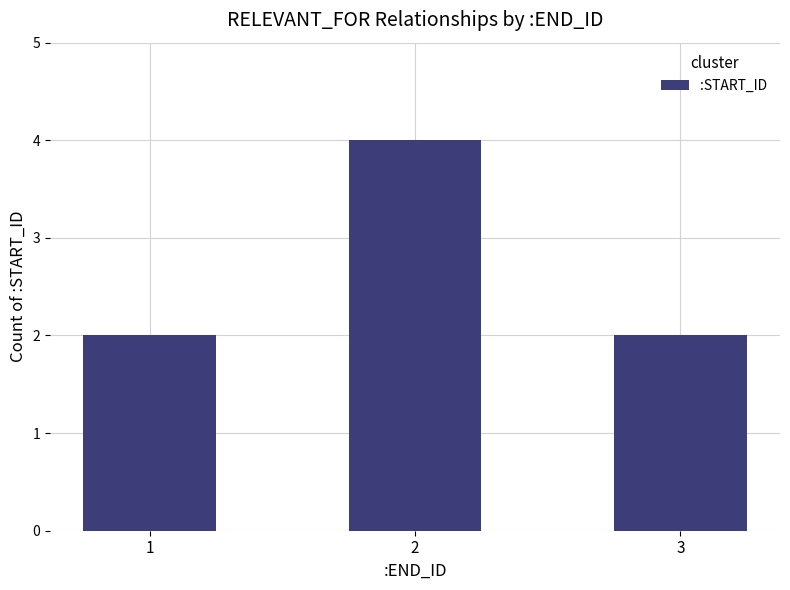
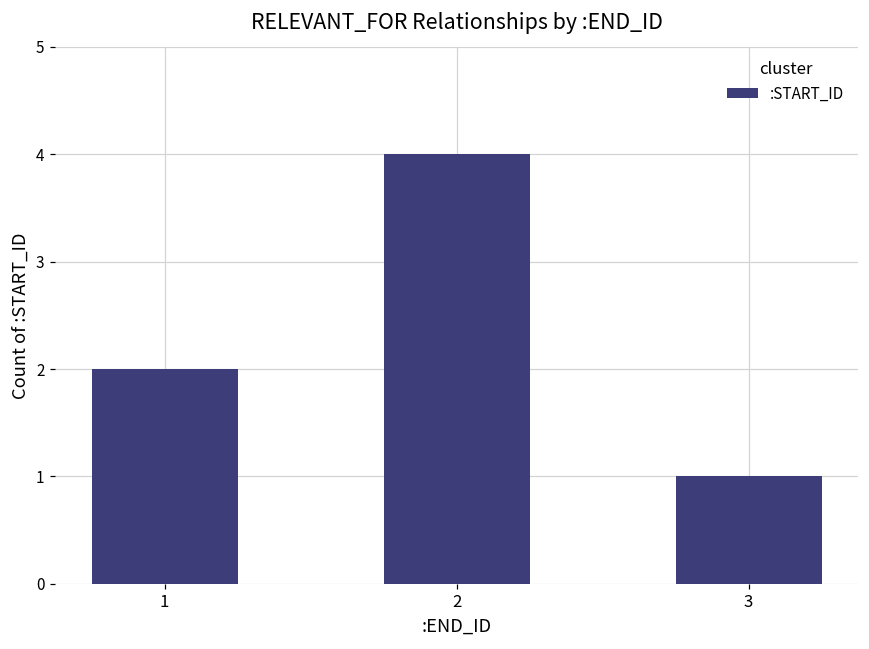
  {
    "1": 2,
    "2": 4,
-   "3": 2
+   "3": 1
  }
